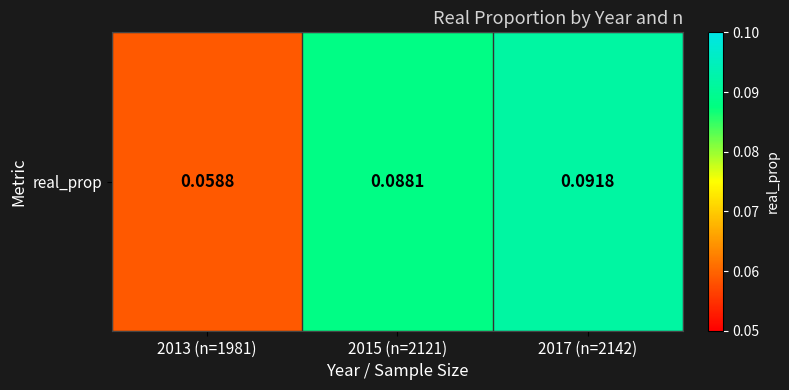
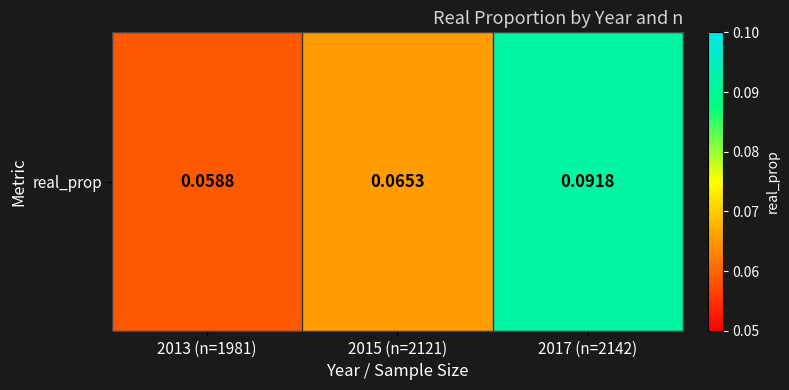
  {
    "real_prop": {
      "2013 (n=1981)": 0.0588,
-     "2015 (n=2121)": 0.0881,
+     "2015 (n=2121)": 0.0653,
      "2017 (n=2142)": 0.0918
    }
  }
